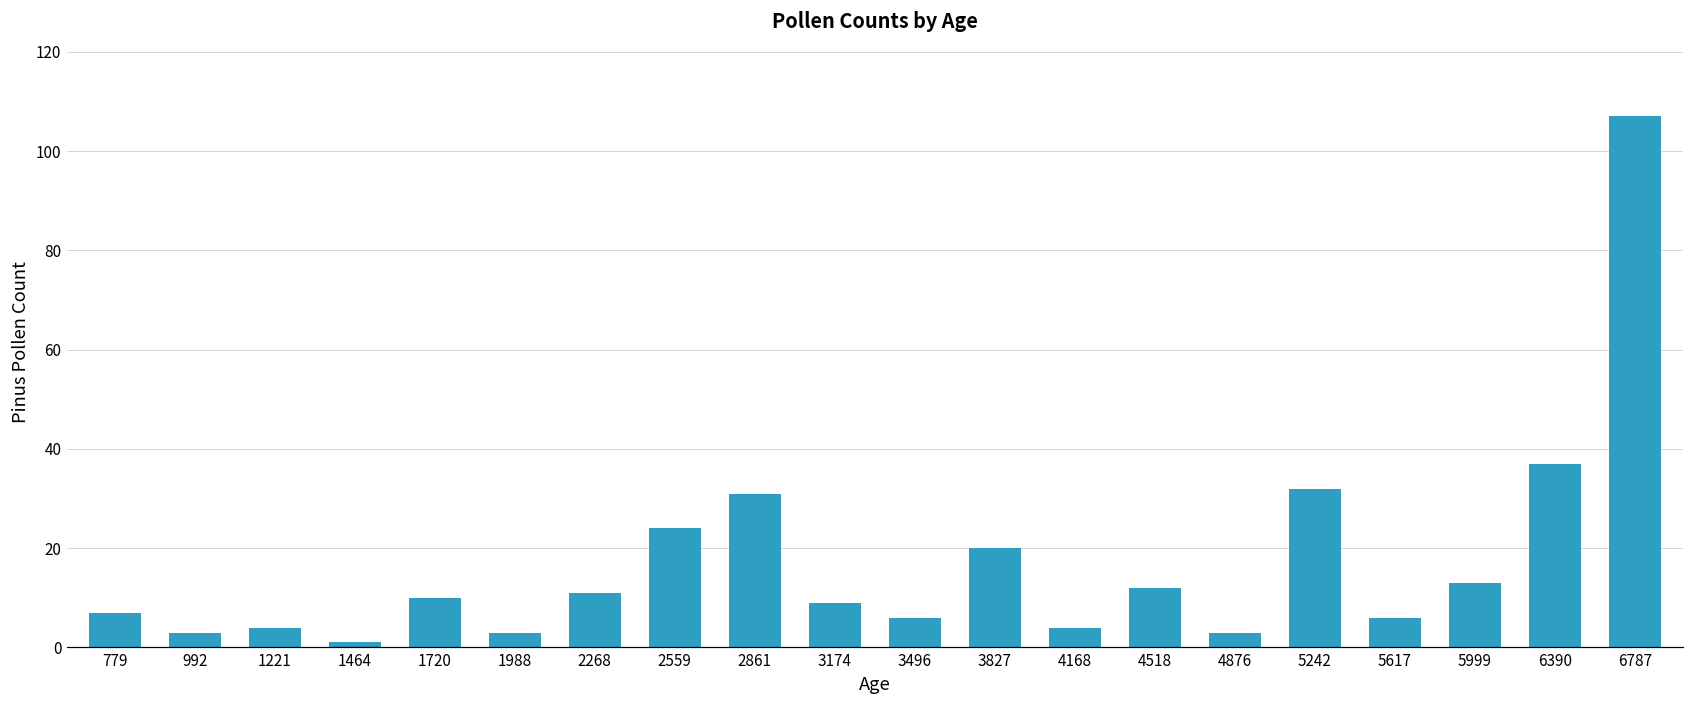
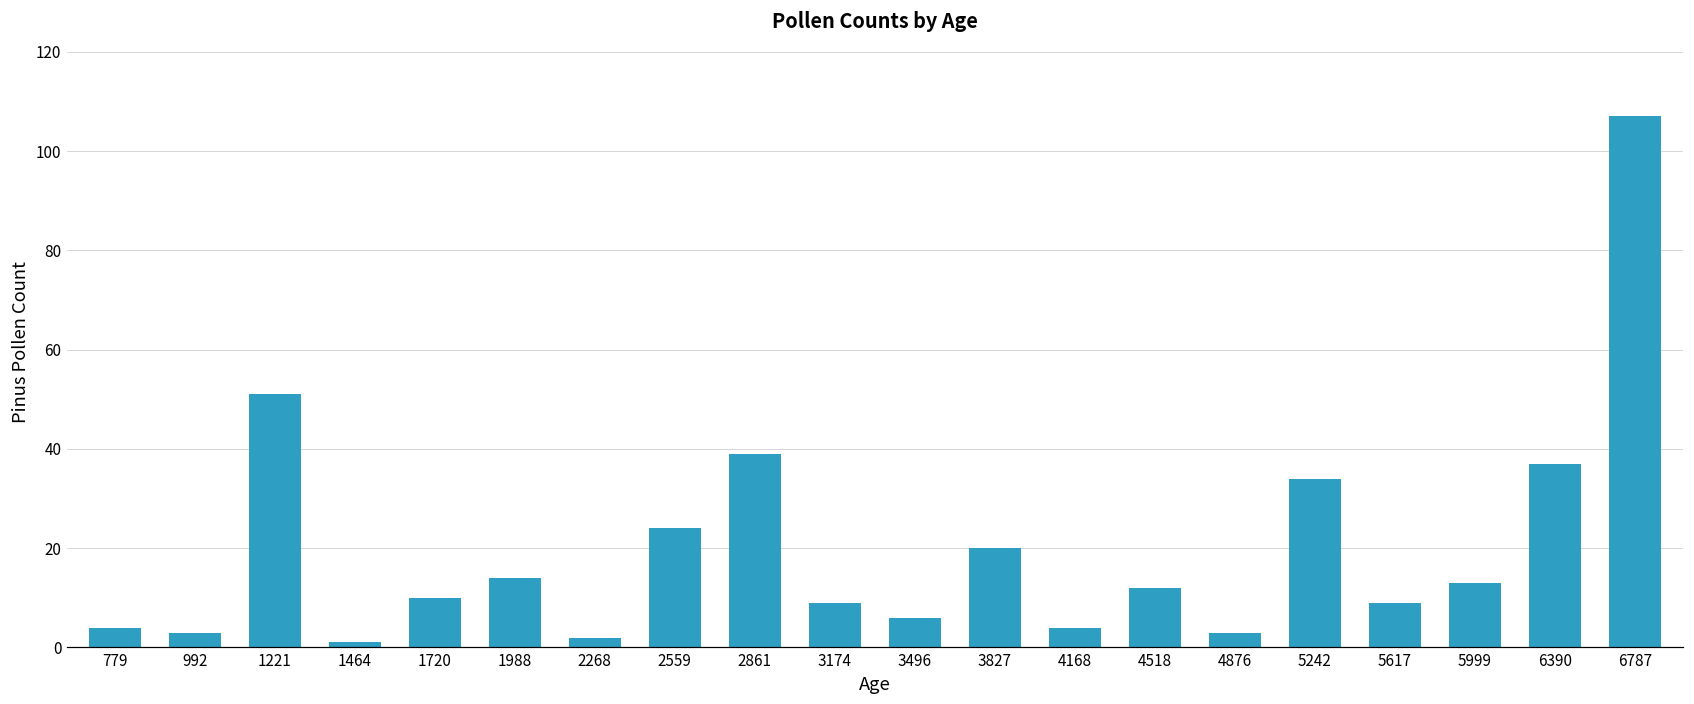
  {
-   "779": 7,
+   "779": 4,
    "992": 3,
-   "1221": 4,
+   "1221": 51,
    "1464": 1,
    "1720": 10,
-   "1988": 3,
-   "2268": 11,
+   "1988": 14,
+   "2268": 2,
    "2559": 24,
-   "2861": 31,
+   "2861": 39,
    "3174": 9,
    "3496": 6,
    "3827": 20,
    "4168": 4,
    "4518": 12,
    "4876": 3,
-   "5242": 32,
-   "5617": 6,
+   "5242": 34,
+   "5617": 9,
    "5999": 13,
    "6390": 37,
    "6787": 107
  }
